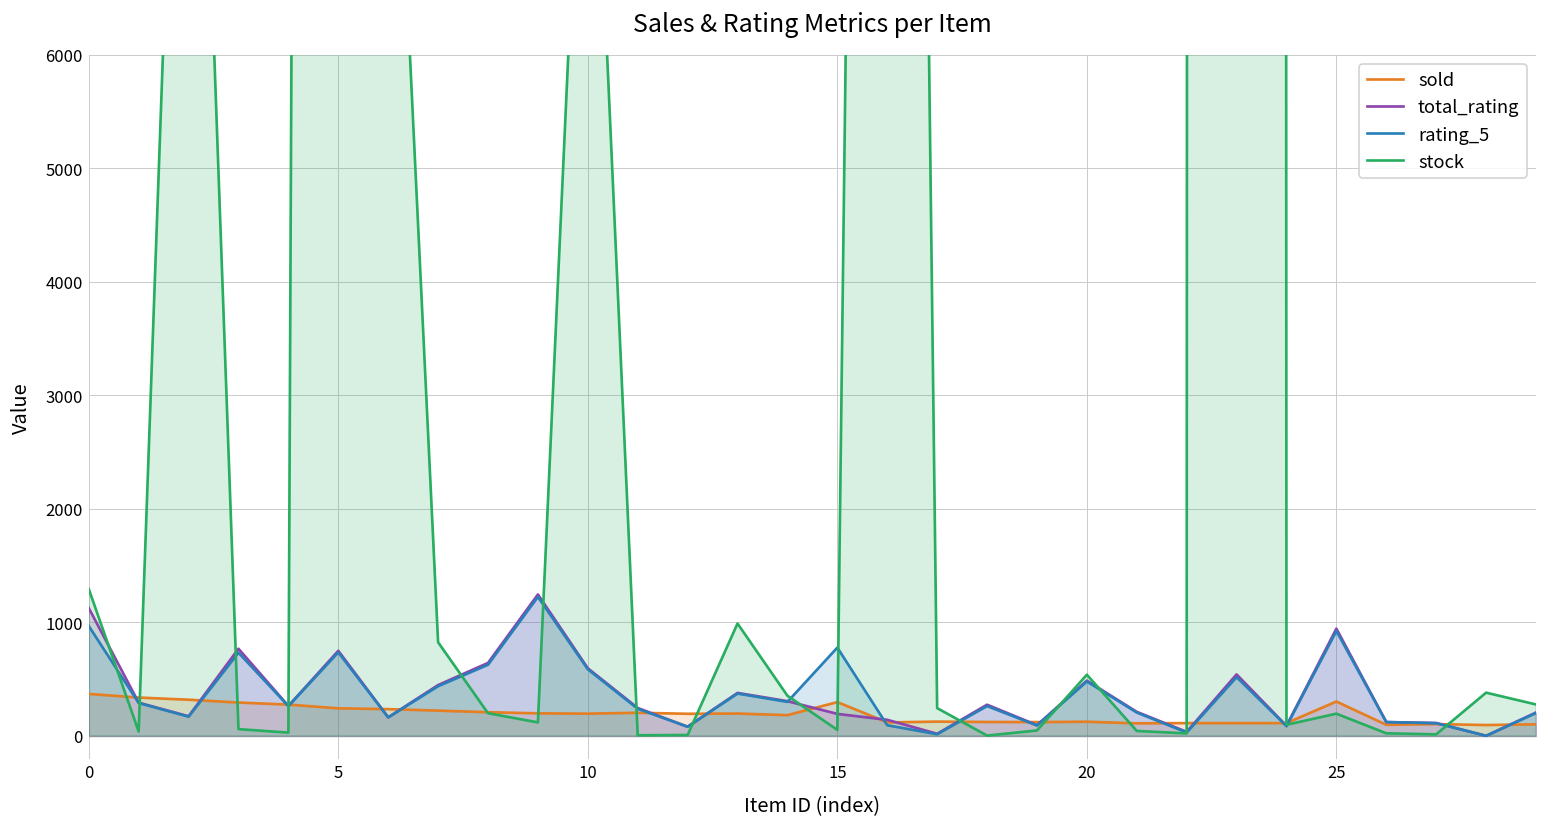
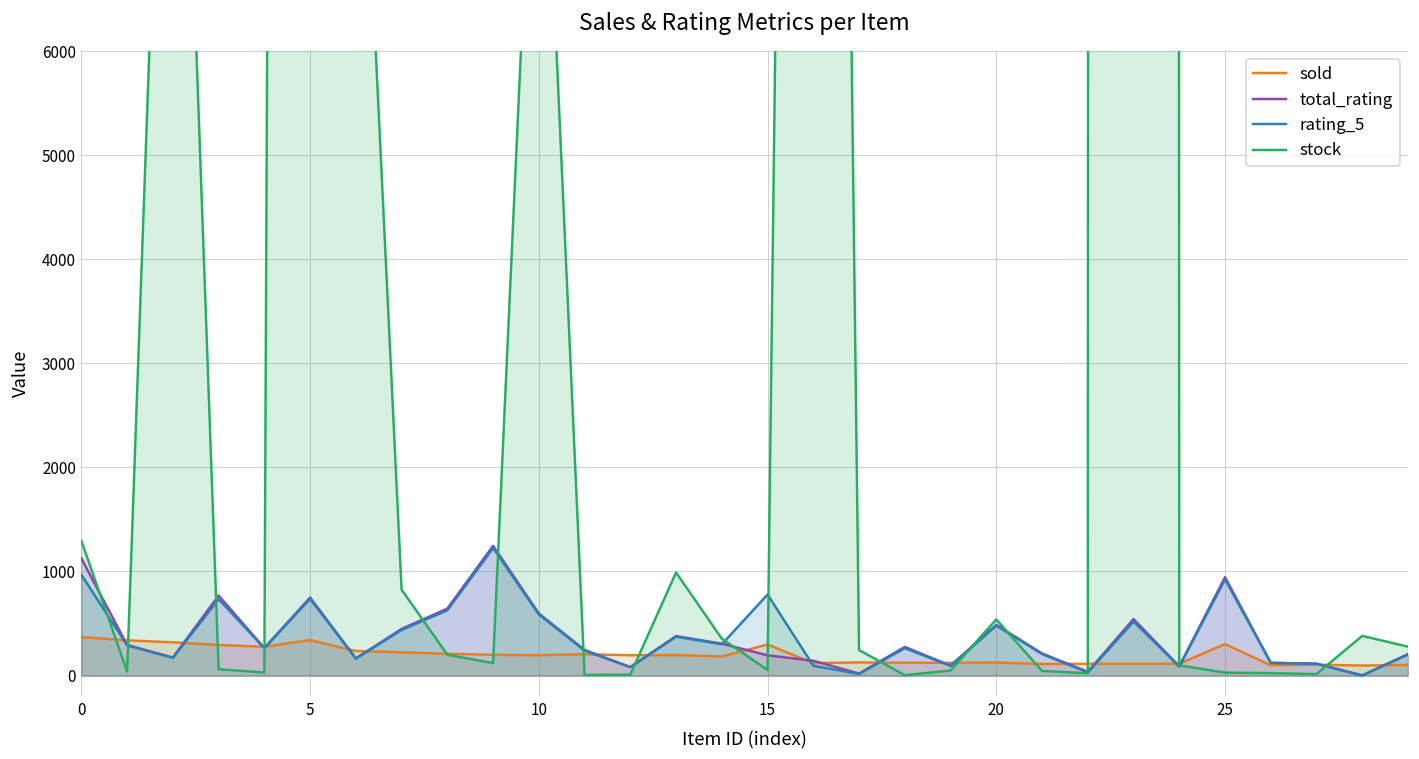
  {
    "sold": {
      "0": 400,
-     "5": 200,
+     "5": 300,
      "10": 200,
      "15": 300,
      "20": 100,
      "25": 300
    },
    "total_rating": {
      "0": 1100,
      "15": 200
    },
    "rating_5": {
      "0": 1000,
      "15": 800
    },
    "stock": {
      "0": 1300,
      "15": 100,
      "20": 500,
-     "25": 200
+     "25": 0
    }
  }
